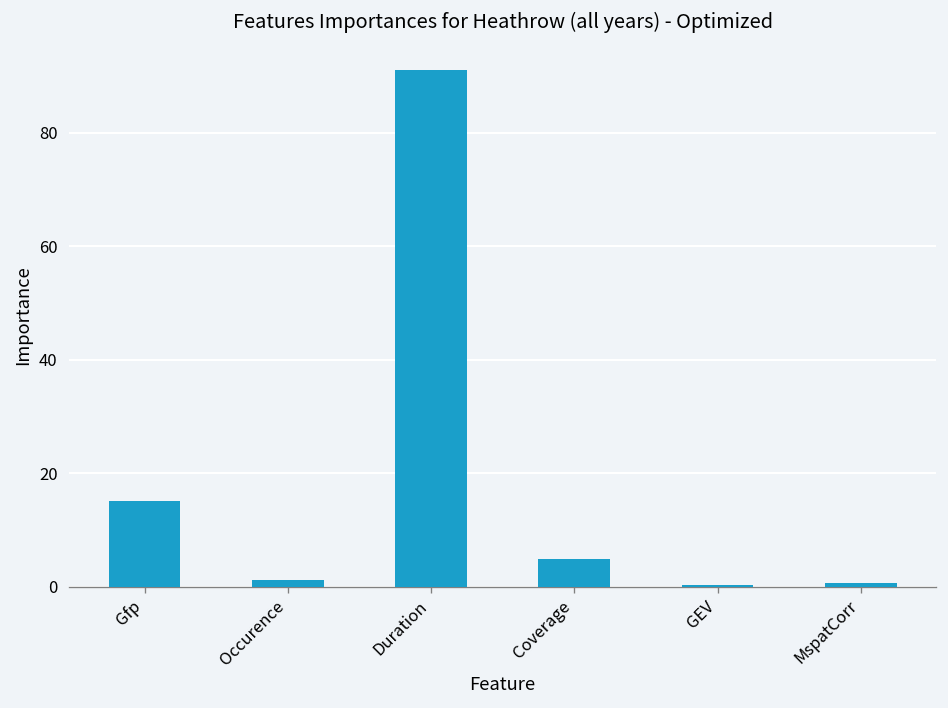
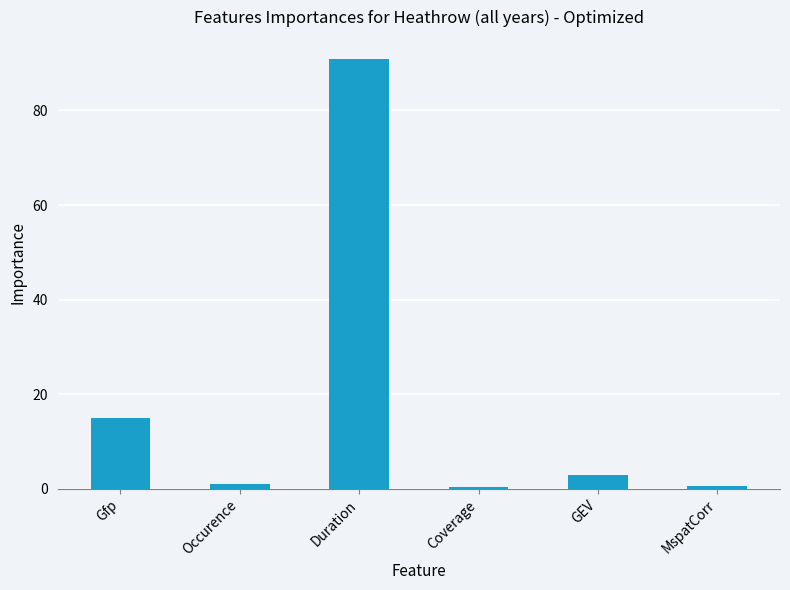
  {
    "Gfp": 15,
    "Occurence": 1,
    "Duration": 91,
-   "Coverage": 5,
-   "GEV": 0,
+   "Coverage": 0,
+   "GEV": 3,
    "MspatCorr": 1
  }
